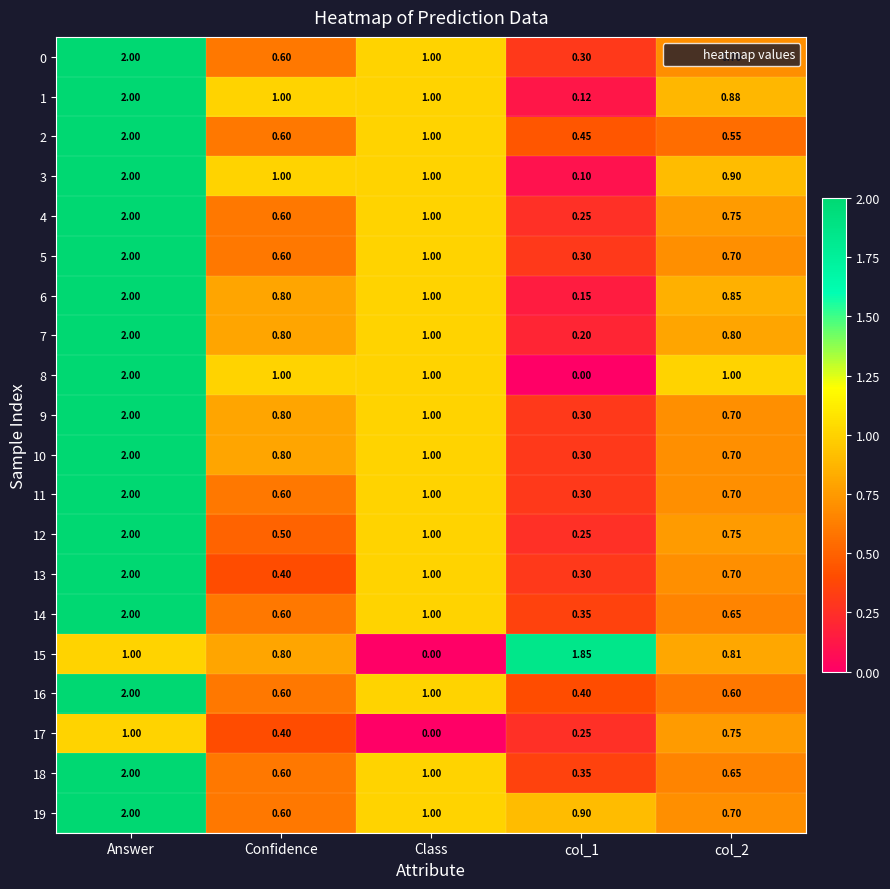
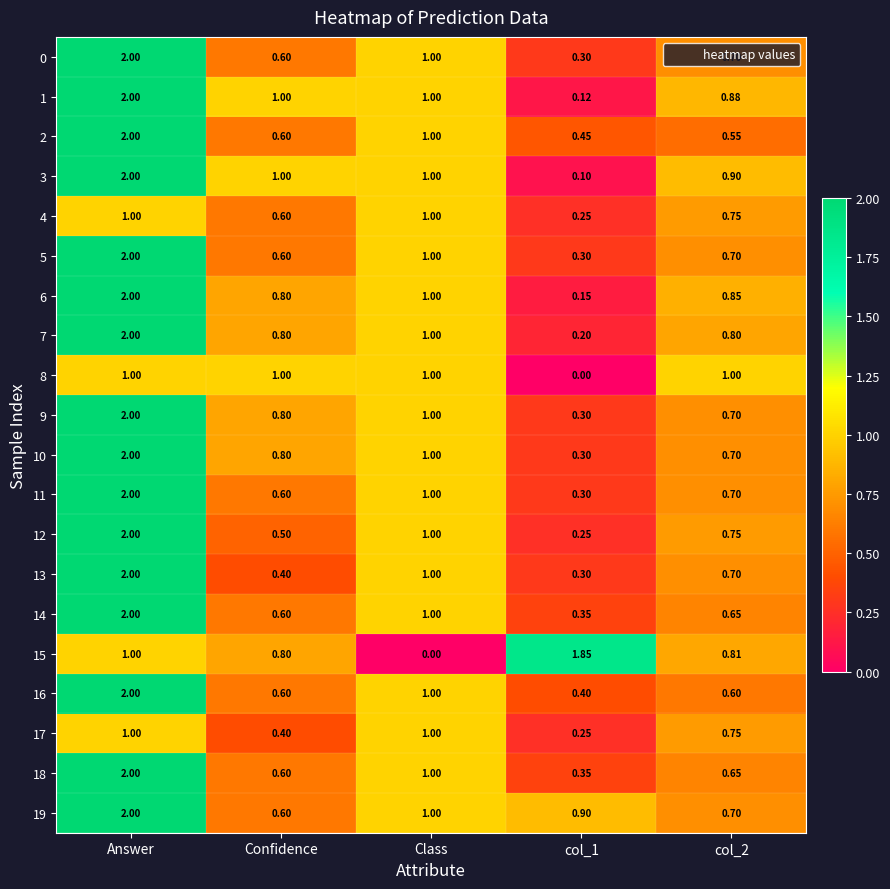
  {
    "0": {
      "Answer": 2.00,
      "Confidence": 0.60,
      "Class": 1.00,
      "col_1": 0.30
    },
    "1": {
      "Answer": 2.00,
      "Confidence": 1.00,
      "Class": 1.00,
      "col_1": 0.12,
      "col_2": 0.88
    },
    "2": {
      "Answer": 2.00,
      "Confidence": 0.60,
      "Class": 1.00,
      "col_1": 0.45,
      "col_2": 0.55
    },
    "3": {
      "Answer": 2.00,
      "Confidence": 1.00,
      "Class": 1.00,
      "col_1": 0.10,
      "col_2": 0.90
    },
    "4": {
-     "Answer": 2.00,
+     "Answer": 1.00,
      "Confidence": 0.60,
      "Class": 1.00,
      "col_1": 0.25,
      "col_2": 0.75
    },
    "5": {
      "Answer": 2.00,
      "Confidence": 0.60,
      "Class": 1.00,
      "col_1": 0.30,
      "col_2": 0.70
    },
    "6": {
      "Answer": 2.00,
      "Confidence": 0.80,
      "Class": 1.00,
      "col_1": 0.15,
      "col_2": 0.85
    },
    "7": {
      "Answer": 2.00,
      "Confidence": 0.80,
      "Class": 1.00,
      "col_1": 0.20,
      "col_2": 0.80
    },
    "8": {
-     "Answer": 2.00,
+     "Answer": 1.00,
      "Confidence": 1.00,
      "Class": 1.00,
      "col_1": 0.00,
      "col_2": 1.00
    },
    "9": {
      "Answer": 2.00,
      "Confidence": 0.80,
      "Class": 1.00,
      "col_1": 0.30,
      "col_2": 0.70
    },
    "10": {
      "Answer": 2.00,
      "Confidence": 0.80,
      "Class": 1.00,
      "col_1": 0.30,
      "col_2": 0.70
    },
    "11": {
      "Answer": 2.00,
      "Confidence": 0.60,
      "Class": 1.00,
      "col_1": 0.30,
      "col_2": 0.70
    },
    "12": {
      "Answer": 2.00,
      "Confidence": 0.50,
      "Class": 1.00,
      "col_1": 0.25,
      "col_2": 0.75
    },
    "13": {
      "Answer": 2.00,
      "Confidence": 0.40,
      "Class": 1.00,
      "col_1": 0.30,
      "col_2": 0.70
    },
    "14": {
      "Answer": 2.00,
      "Confidence": 0.60,
      "Class": 1.00,
      "col_1": 0.35,
      "col_2": 0.65
    },
    "15": {
      "Answer": 1.00,
      "Confidence": 0.80,
      "Class": 0.00,
      "col_1": 1.85,
      "col_2": 0.81
    },
    "16": {
      "Answer": 2.00,
      "Confidence": 0.60,
      "Class": 1.00,
      "col_1": 0.40,
      "col_2": 0.60
    },
    "17": {
      "Answer": 1.00,
      "Confidence": 0.40,
-     "Class": 0.00,
+     "Class": 1.00,
      "col_1": 0.25,
      "col_2": 0.75
    },
    "18": {
      "Answer": 2.00,
      "Confidence": 0.60,
      "Class": 1.00,
      "col_1": 0.35,
      "col_2": 0.65
    },
    "19": {
      "Answer": 2.00,
      "Confidence": 0.60,
      "Class": 1.00,
      "col_1": 0.90,
      "col_2": 0.70
    }
  }
